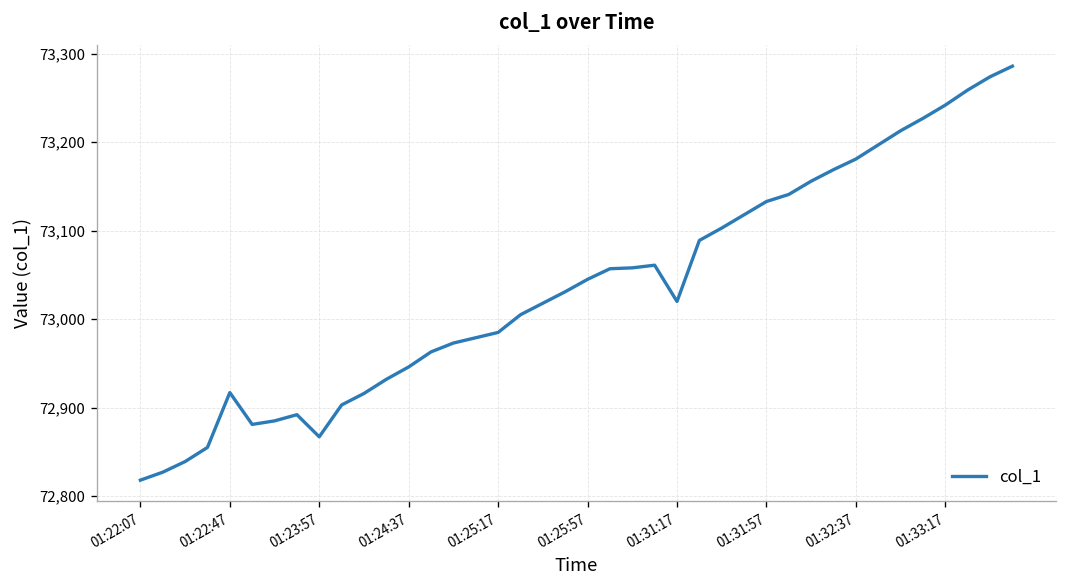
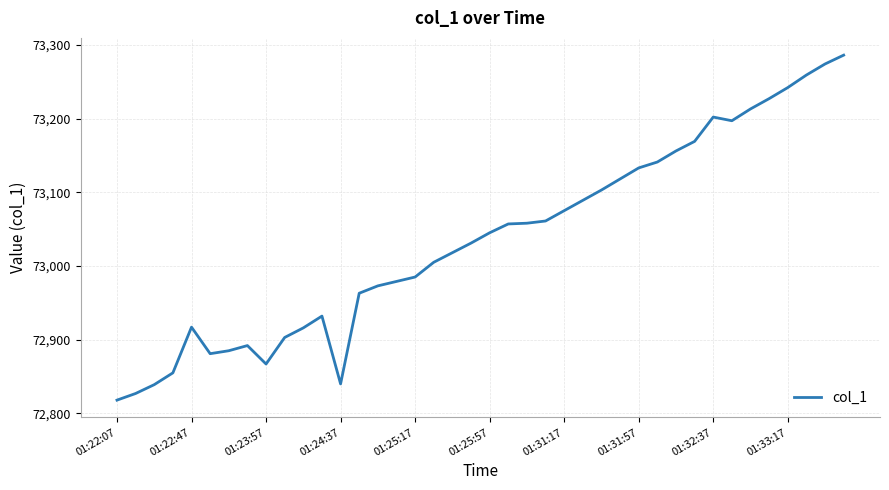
  {
    "01:22:07": "72,820",
    "01:22:47": "72,920",
    "01:23:57": "72,870",
-   "01:24:37": "72,950",
+   "01:24:37": "72,840",
    "01:25:17": "72,990",
    "01:25:57": "73,050",
-   "01:31:17": "73,020",
+   "01:31:17": "73,080",
    "01:31:57": "73,130",
-   "01:32:37": "73,180",
+   "01:32:37": "73,200",
    "01:33:17": "73,240"
  }
